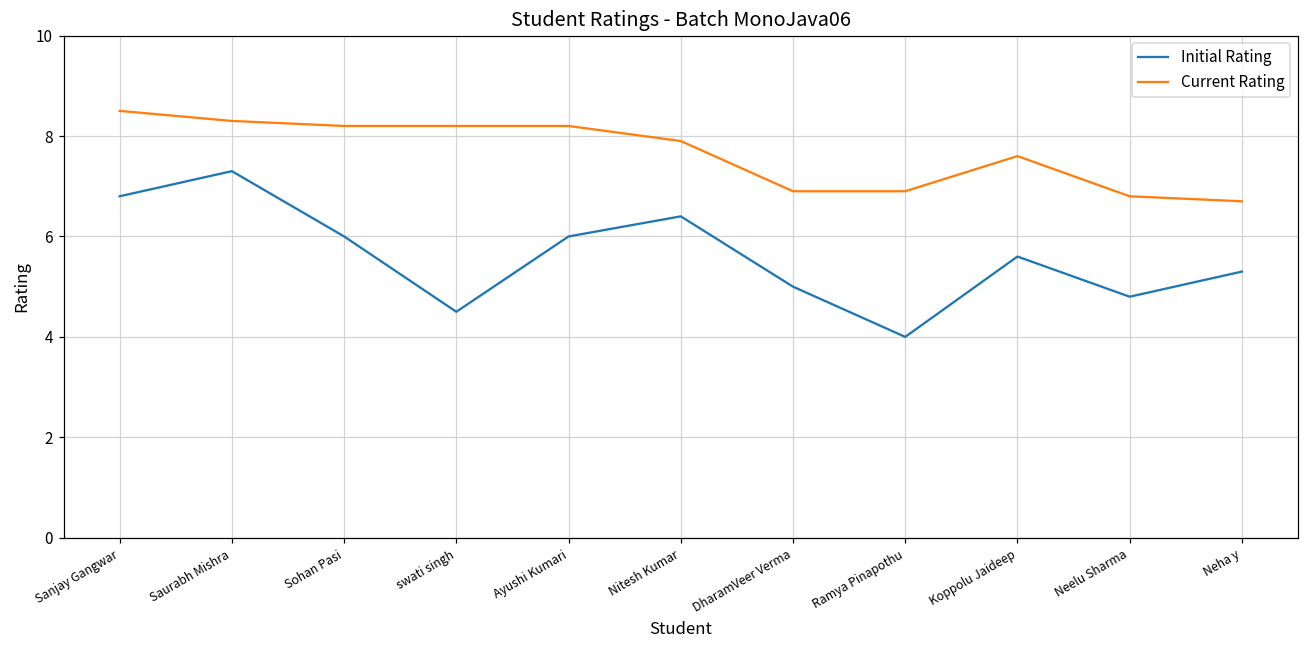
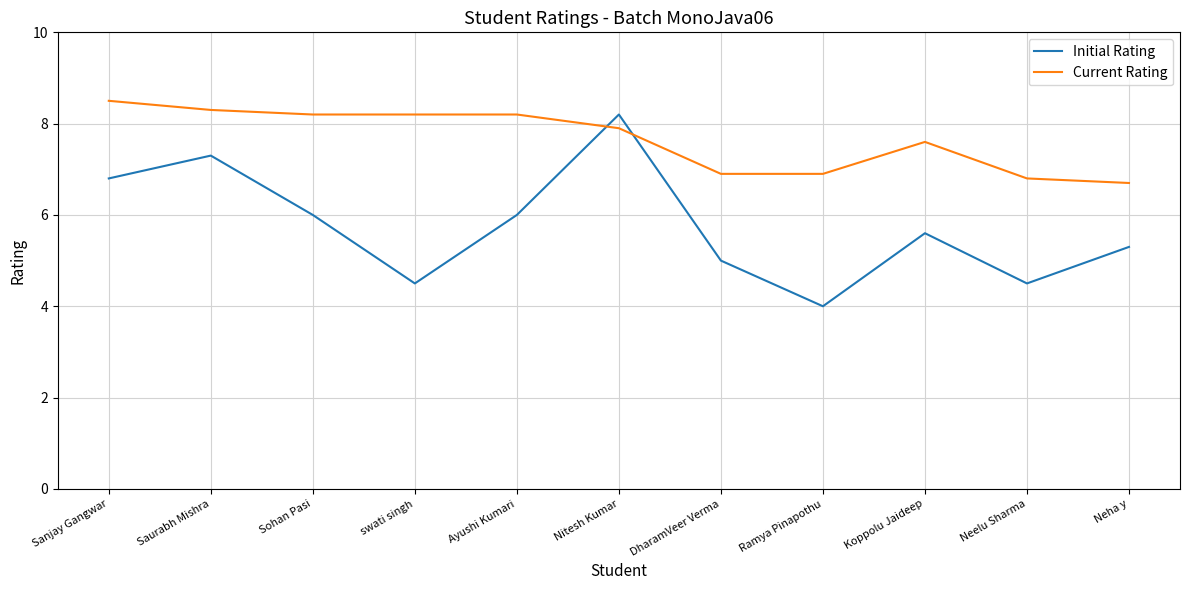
  {
    "Initial Rating": {
      "Sanjay Gangwar": 6.8,
      "Saurabh Mishra": 7.3,
      "Sohan Pasi": 6.0,
      "swati singh": 4.5,
      "Ayushi Kumari": 6.0,
-     "Nitesh Kumar": 6.4,
+     "Nitesh Kumar": 8.2,
      "DharamVeer Verma": 5.0,
      "Ramya Pinapothu": 4.0,
      "Koppolu Jaideep": 5.6,
-     "Neelu Sharma": 4.8,
+     "Neelu Sharma": 4.5,
      "Neha y": 5.3
    },
    "Current Rating": {
      "Sanjay Gangwar": 8.5,
      "Saurabh Mishra": 8.3,
      "Sohan Pasi": 8.2,
      "swati singh": 8.2,
      "Ayushi Kumari": 8.2,
      "Nitesh Kumar": 7.9,
      "DharamVeer Verma": 6.9,
      "Ramya Pinapothu": 6.9,
      "Koppolu Jaideep": 7.6,
      "Neelu Sharma": 6.8,
      "Neha y": 6.7
    }
  }
